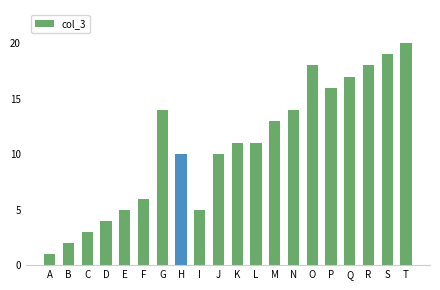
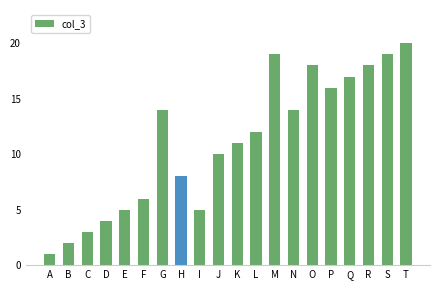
  {
    "A": 1,
    "B": 2,
    "C": 3,
    "D": 4,
    "E": 5,
    "F": 6,
    "G": 14,
-   "H": 10,
+   "H": 8,
    "I": 5,
    "J": 10,
    "K": 11,
-   "L": 11,
-   "M": 13,
+   "L": 12,
+   "M": 19,
    "N": 14,
    "O": 18,
    "P": 16,
    "Q": 17,
    "R": 18,
    "S": 19,
    "T": 20
  }
